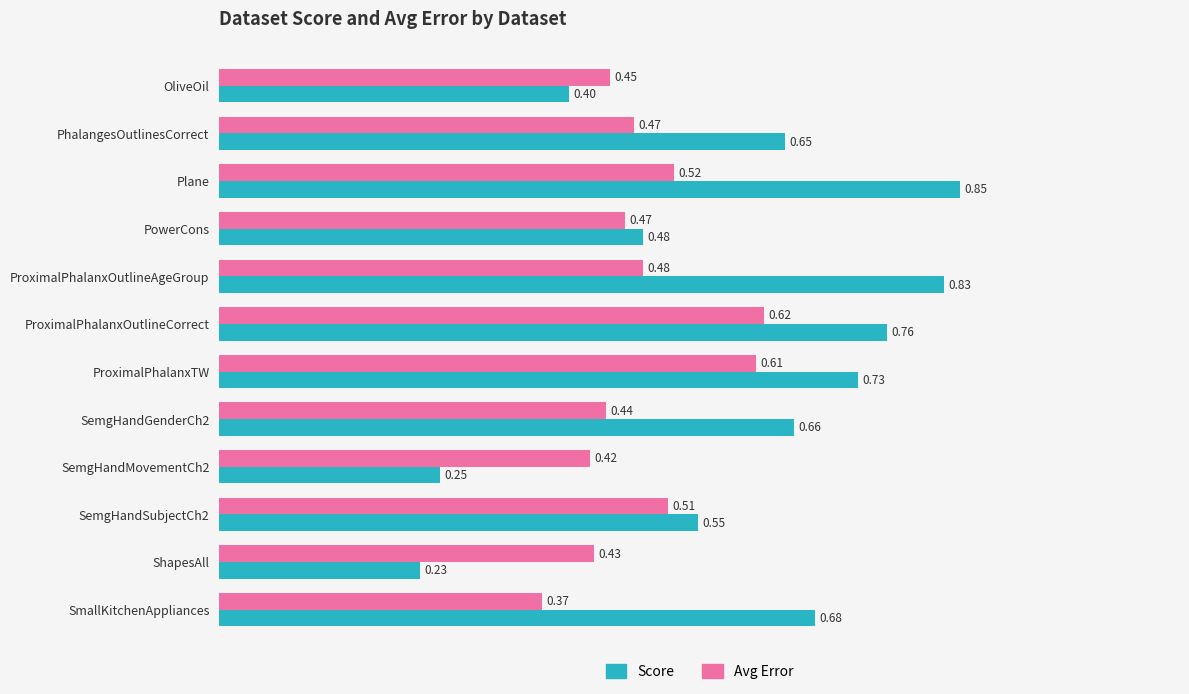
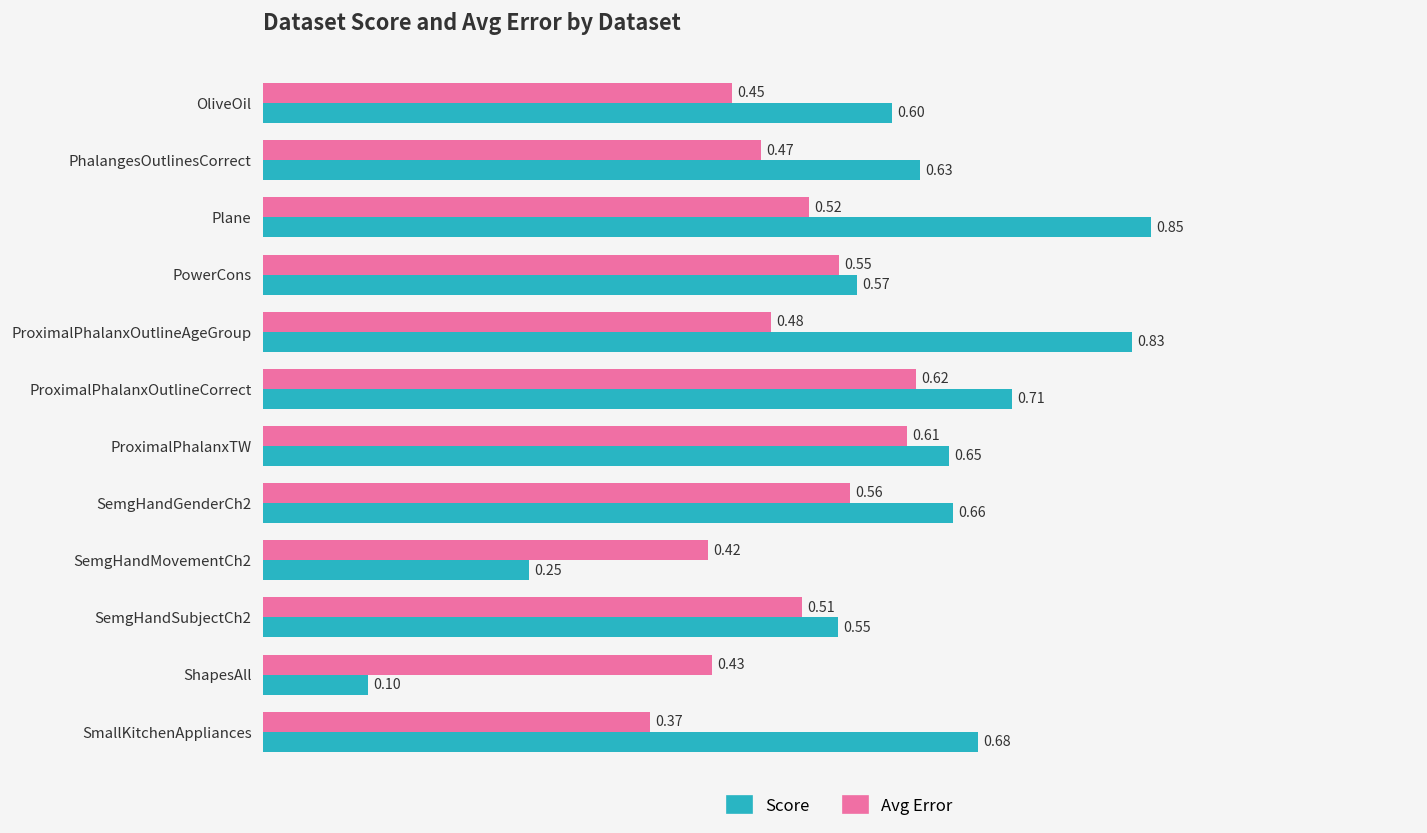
  {
    "Score": {
-     "OliveOil": 0.40,
-     "PhalangesOutlinesCorrect": 0.65,
+     "OliveOil": 0.60,
+     "PhalangesOutlinesCorrect": 0.63,
      "Plane": 0.85,
-     "PowerCons": 0.48,
+     "PowerCons": 0.57,
      "ProximalPhalanxOutlineAgeGroup": 0.83,
-     "ProximalPhalanxOutlineCorrect": 0.76,
-     "ProximalPhalanxTW": 0.73,
+     "ProximalPhalanxOutlineCorrect": 0.71,
+     "ProximalPhalanxTW": 0.65,
      "SemgHandGenderCh2": 0.66,
      "SemgHandMovementCh2": 0.25,
      "SemgHandSubjectCh2": 0.55,
-     "ShapesAll": 0.23,
+     "ShapesAll": 0.10,
      "SmallKitchenAppliances": 0.68
    },
    "Avg Error": {
      "OliveOil": 0.45,
      "PhalangesOutlinesCorrect": 0.47,
      "Plane": 0.52,
-     "PowerCons": 0.47,
+     "PowerCons": 0.55,
      "ProximalPhalanxOutlineAgeGroup": 0.48,
      "ProximalPhalanxOutlineCorrect": 0.62,
      "ProximalPhalanxTW": 0.61,
-     "SemgHandGenderCh2": 0.44,
+     "SemgHandGenderCh2": 0.56,
      "SemgHandMovementCh2": 0.42,
      "SemgHandSubjectCh2": 0.51,
      "ShapesAll": 0.43,
      "SmallKitchenAppliances": 0.37
    }
  }
